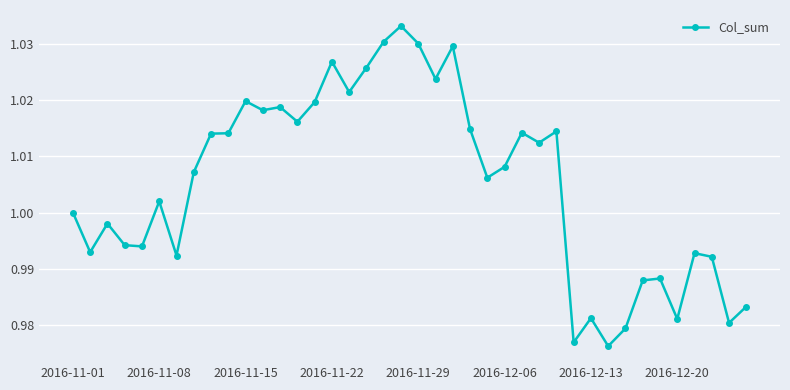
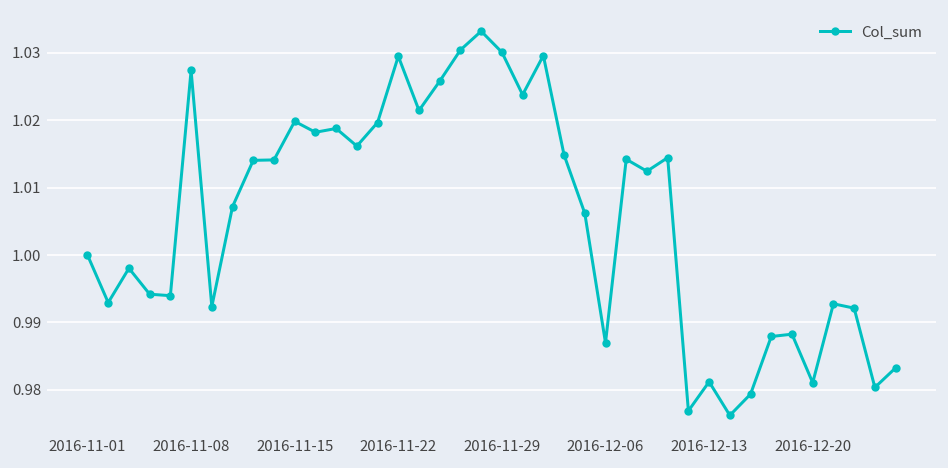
  {
    "2016-11-01": 1.000,
-   "2016-11-08": 1.002,
+   "2016-11-08": 1.027,
    "2016-11-15": 1.020,
-   "2016-11-22": 1.027,
+   "2016-11-22": 1.029,
    "2016-11-29": 1.030,
-   "2016-12-06": 1.008,
+   "2016-12-06": 0.987,
    "2016-12-13": 0.981,
    "2016-12-20": 0.981
  }
